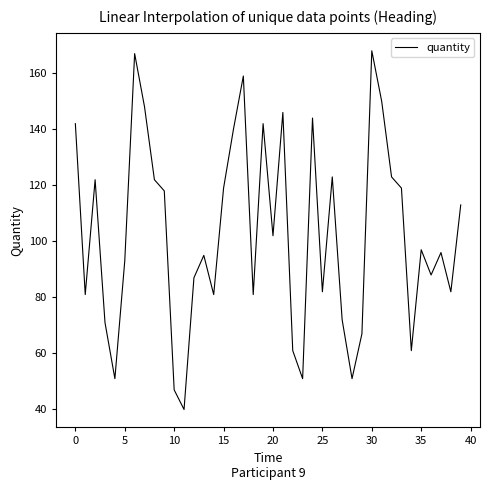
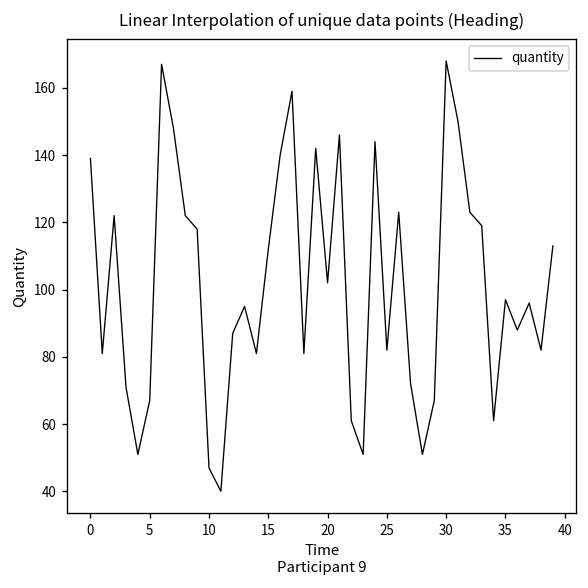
  {
-   "0": 142,
-   "5": 93,
+   "0": 139,
+   "5": 67,
    "10": 47,
-   "15": 119,
+   "15": 112,
    "20": 102,
    "25": 82,
    "30": 168,
    "35": 97
  }
